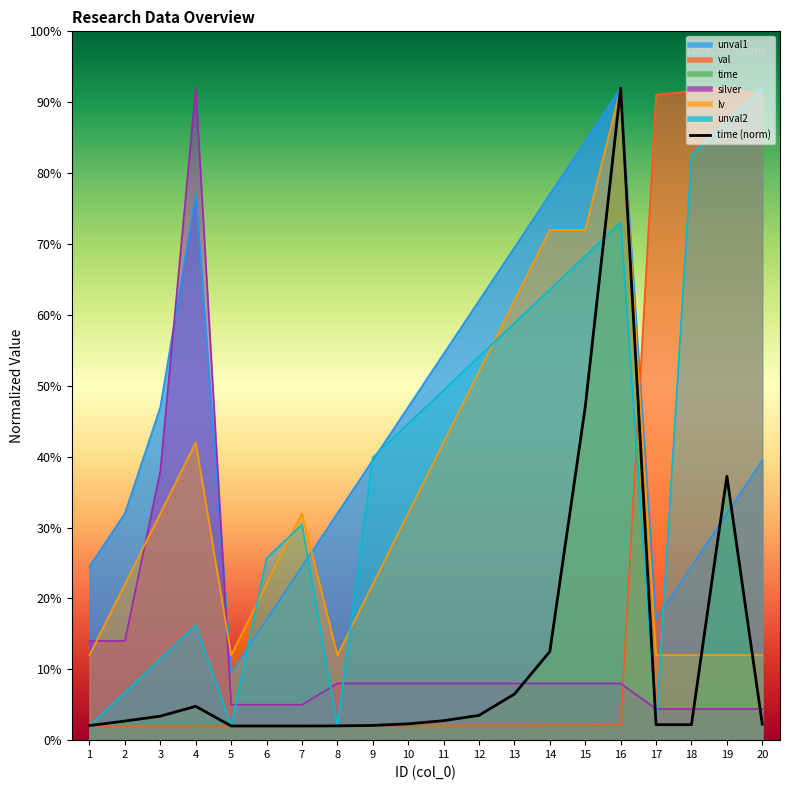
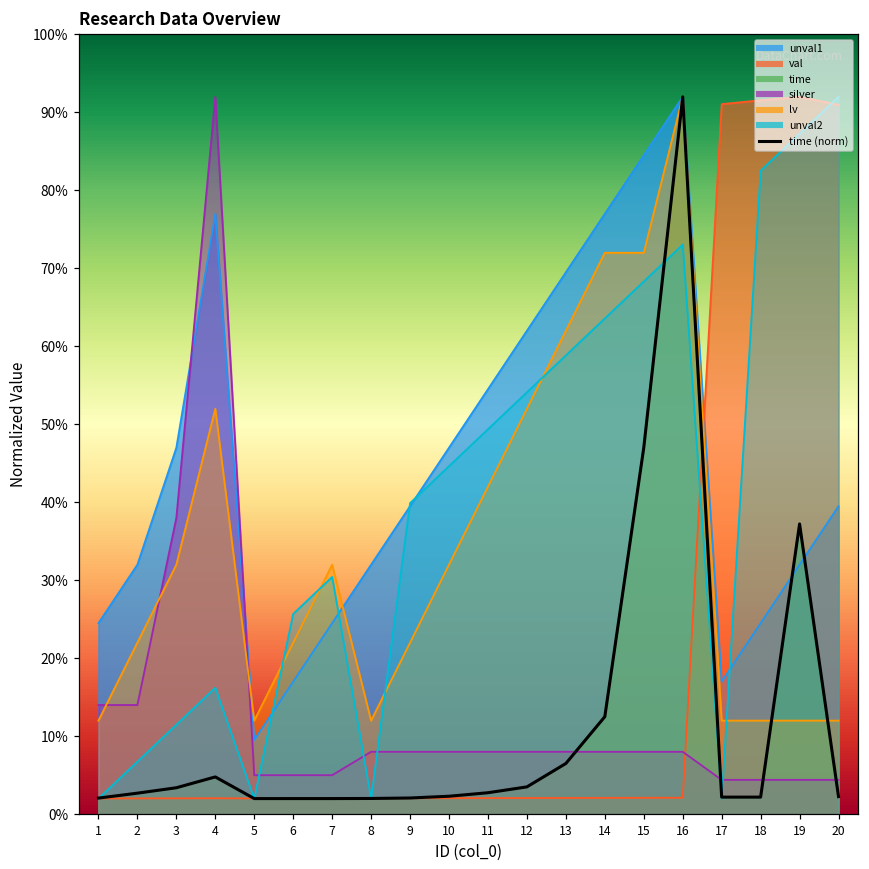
  {
    "val": {
      "2": "2%",
      "3": "2%",
      "4": "2%",
      "11": "2%",
      "12": "2%",
      "13": "2%",
      "14": "2%",
      "15": "2%",
      "16": "2%",
      "17": "91%"
    },
    "time": {
      "2": "3%",
      "3": "3%",
      "4": "5%",
      "11": "3%",
      "12": "4%",
      "13": "7%",
      "14": "13%",
      "15": "47%",
      "18": "2%",
      "19": "37%",
      "20": "2%"
    },
    "silver": {
      "1": "14%",
      "2": "14%",
      "3": "38%",
      "4": "92%",
      "5": "5%",
      "6": "5%",
      "7": "5%",
      "8": "8%",
      "9": "8%",
      "10": "8%",
      "11": "8%",
      "12": "8%",
      "13": "8%",
      "14": "8%",
      "15": "8%",
      "16": "8%",
      "17": "4%",
      "18": "4%",
      "19": "4%",
      "20": "4%"
    },
    "lv": {
      "1": "12%",
      "2": "22%",
      "3": "32%",
-     "4": "42%",
+     "4": "52%",
      "5": "12%",
      "6": "22%",
      "7": "32%",
      "8": "12%",
      "9": "22%",
      "10": "32%",
      "11": "42%",
      "12": "52%",
      "13": "62%",
      "14": "72%",
      "15": "72%",
      "17": "12%",
      "18": "12%",
      "19": "12%",
      "20": "12%"
    }
  }
